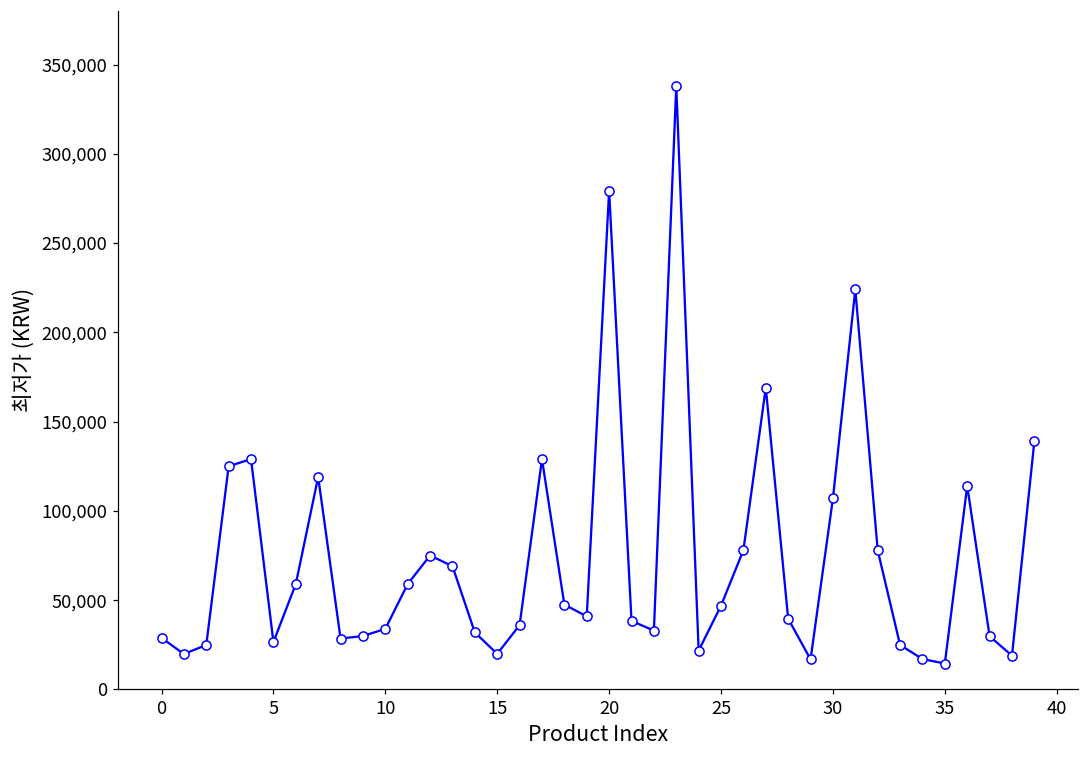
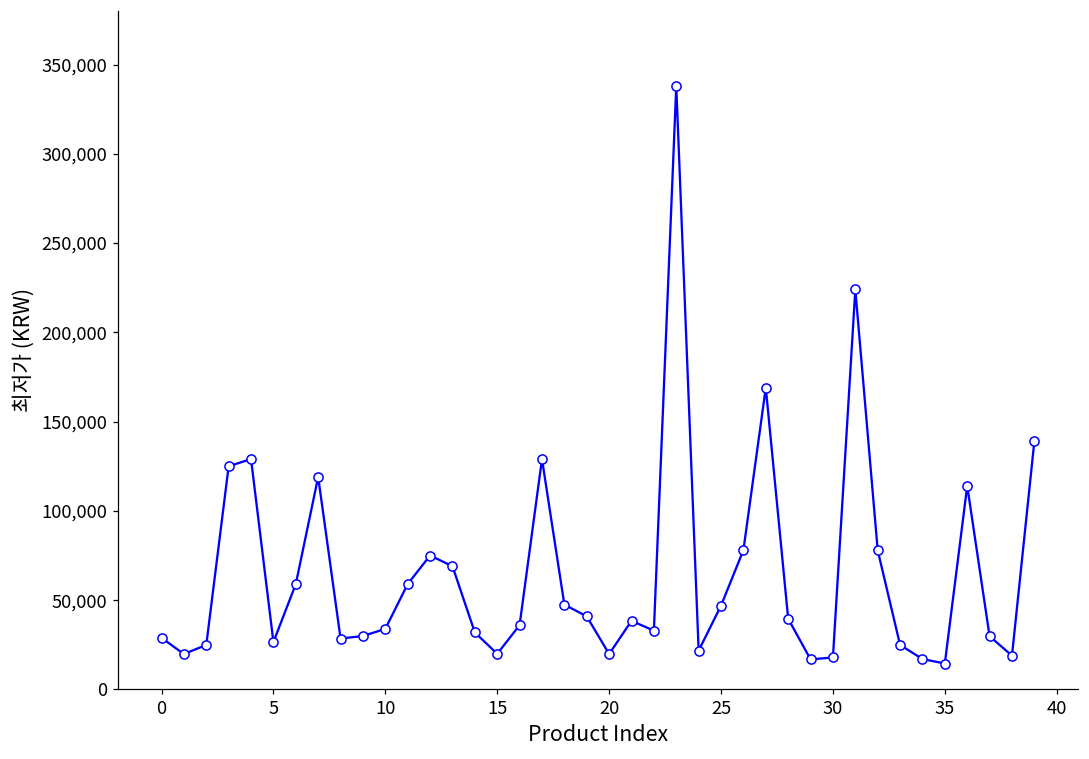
  {
    "0": "29,000",
    "5": "26,000",
    "10": "34,000",
    "15": "20,000",
-   "20": "279,000",
+   "20": "20,000",
    "25": "47,000",
-   "30": "107,000",
+   "30": "18,000",
    "35": "15,000"
  }
